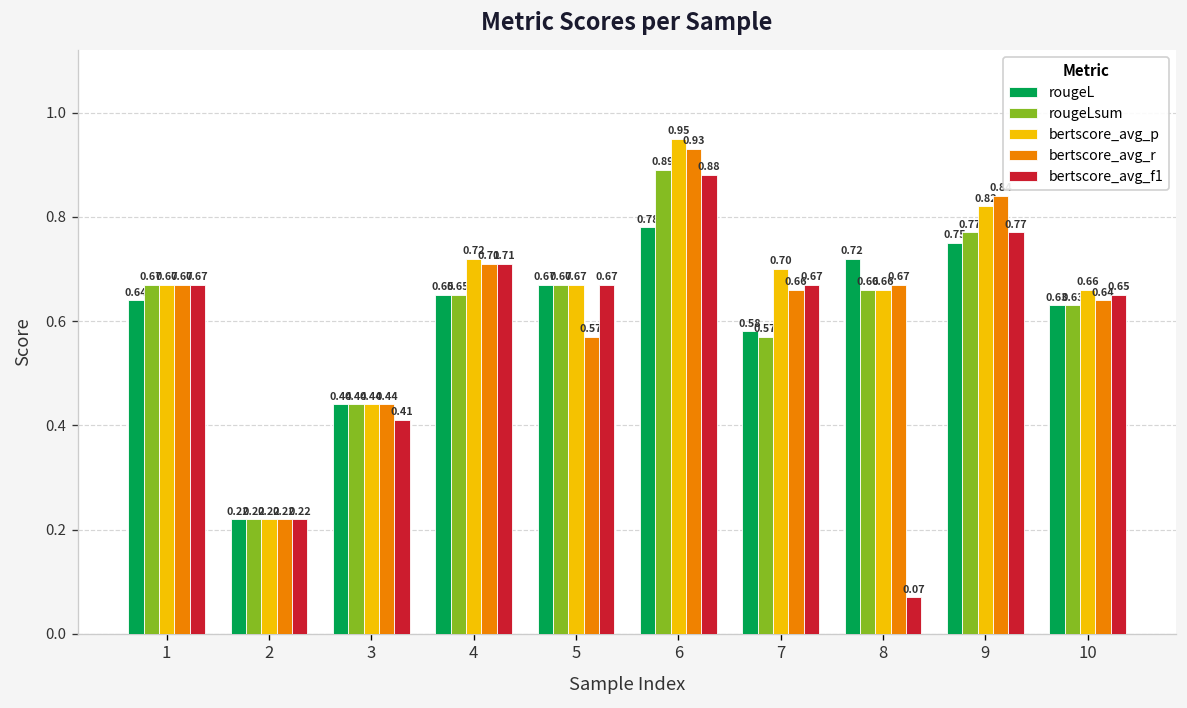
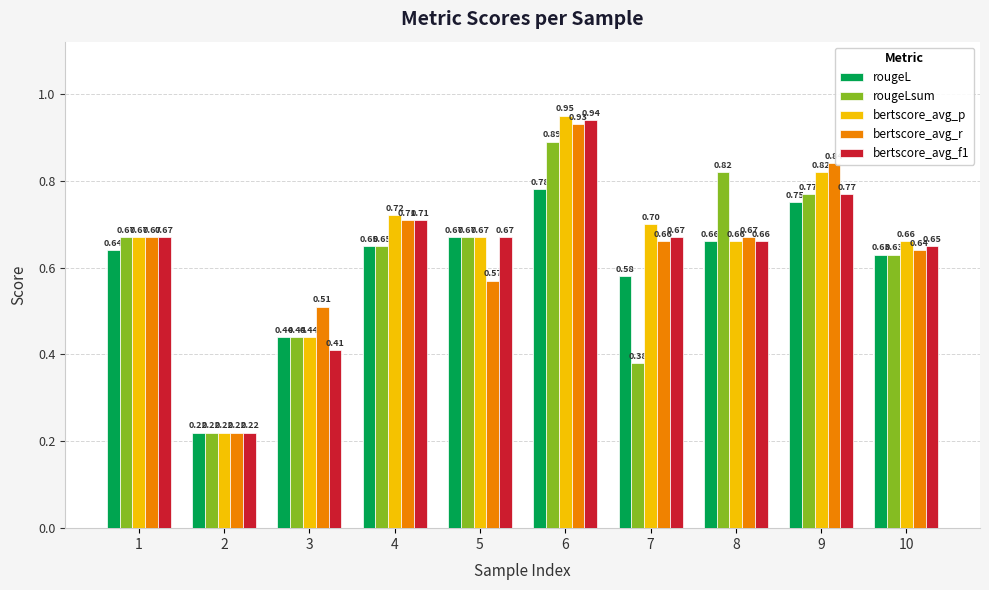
  {
    "rougeL": {
      "1": 0.64,
      "6": 0.78,
      "7": 0.58,
-     "8": 0.72,
+     "8": 0.66,
      "9": 0.75
    },
    "rougeLsum": {
      "6": 0.89,
-     "7": 0.57,
-     "8": 0.66,
+     "7": 0.38,
+     "8": 0.82,
      "9": 0.77
    },
    "bertscore_avg_p": {
      "6": 0.95,
      "7": 0.70,
      "9": 0.82,
      "10": 0.66
    },
    "bertscore_avg_r": {
-     "3": 0.44,
+     "3": 0.51,
      "5": 0.57
    },
    "bertscore_avg_f1": {
      "3": 0.41,
      "5": 0.67,
-     "6": 0.88,
-     "8": 0.07,
+     "6": 0.94,
+     "8": 0.66,
      "9": 0.77
    }
  }
